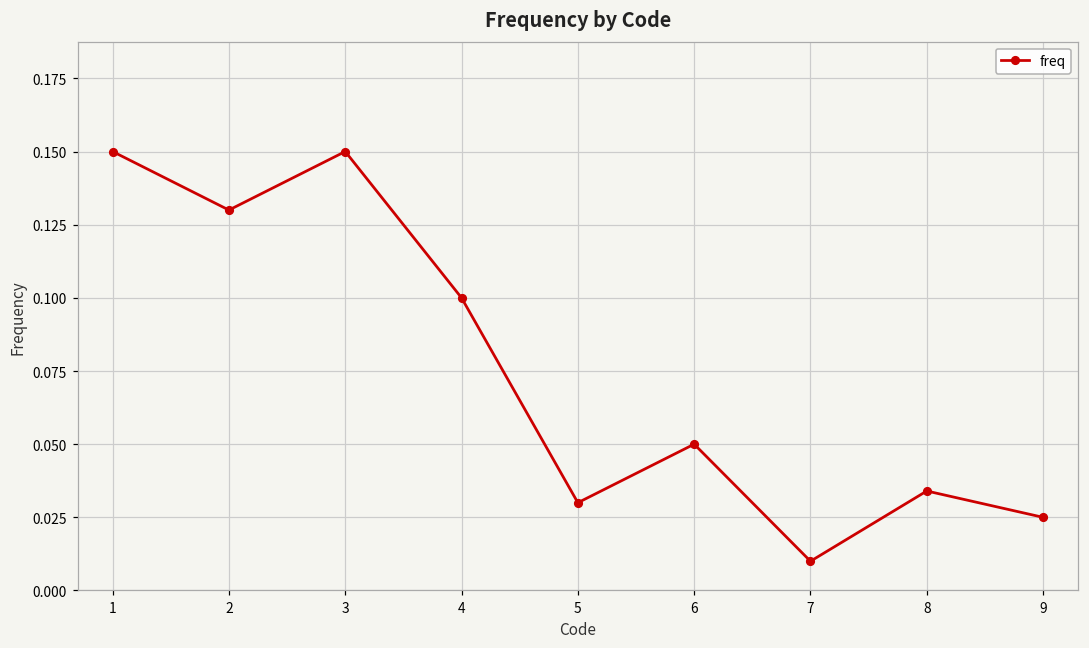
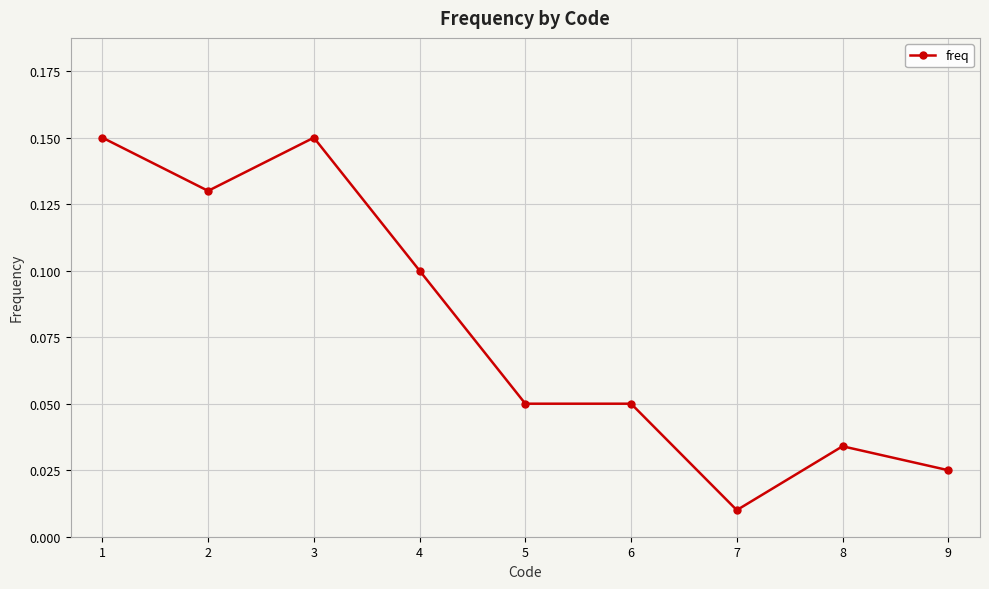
  {
    "1": 0.15,
    "2": 0.13,
    "3": 0.15,
    "4": 0.10,
-   "5": 0.03,
+   "5": 0.05,
    "6": 0.05,
    "7": 0.01,
    "8": 0.034,
    "9": 0.025
  }
